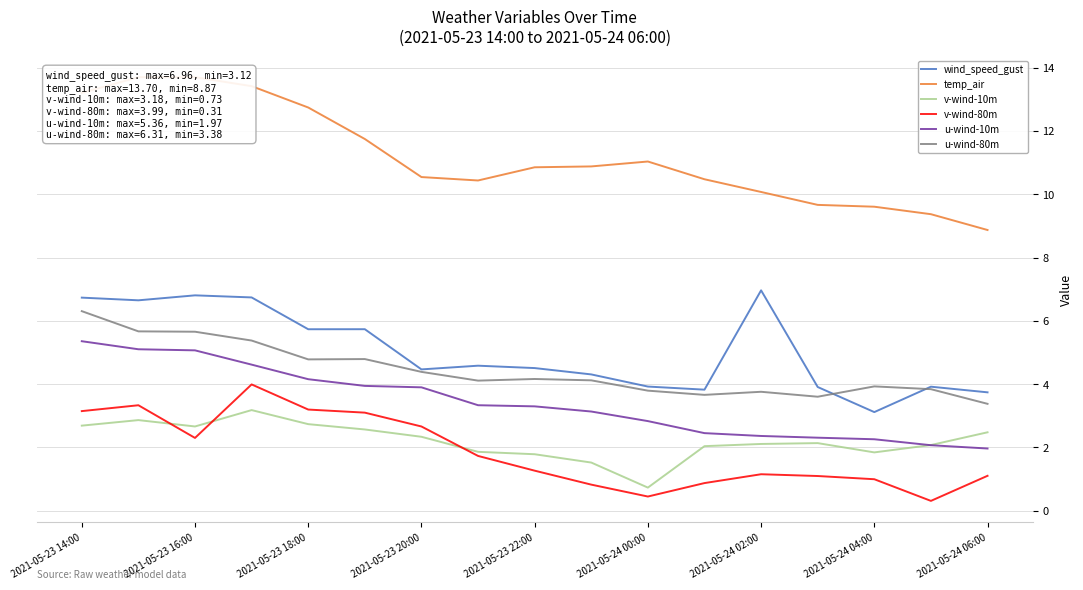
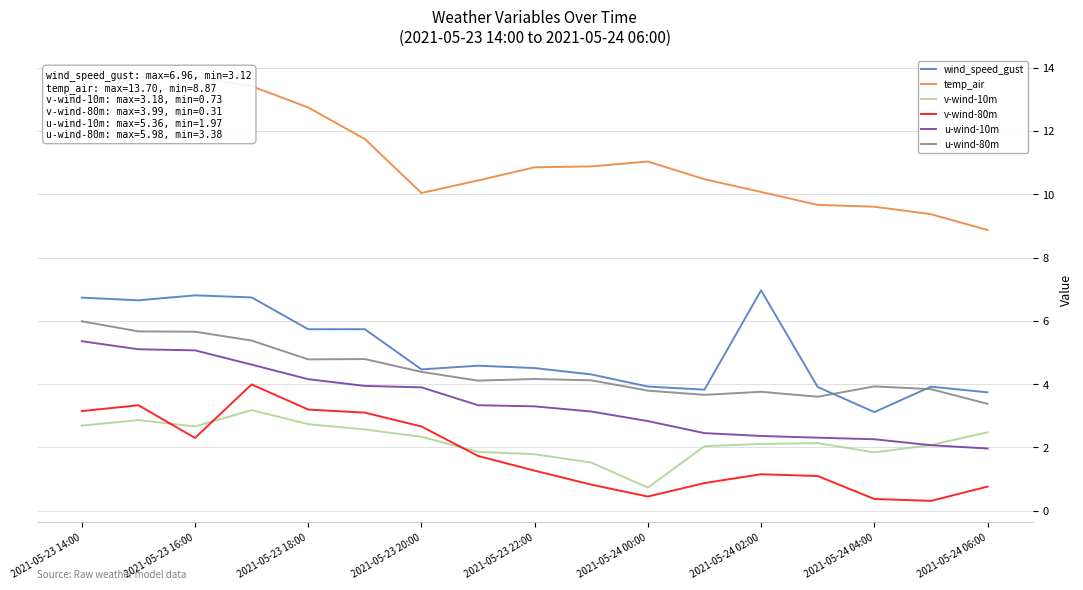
  {
    "wind_speed_gust": {
      "2021-05-23 14:00": "6.7",
      "2021-05-23 16:00": "6.8",
      "2021-05-23 18:00": "5.7",
      "2021-05-23 22:00": "4.5",
      "2021-05-24 00:00": "3.9",
      "2021-05-24 02:00": "7.0",
      "2021-05-24 04:00": "3.1",
      "2021-05-24 06:00": "3.7"
    },
    "temp_air": {
      "2021-05-23 18:00": "12.7",
-     "2021-05-23 20:00": "10.5",
+     "2021-05-23 20:00": "10.0",
      "2021-05-23 22:00": "10.9",
      "2021-05-24 00:00": "11.0",
      "2021-05-24 02:00": "10.1",
      "2021-05-24 04:00": "9.6",
      "2021-05-24 06:00": "8.9"
    },
    "v-wind-10m": {
      "2021-05-23 14:00": "2.7",
      "2021-05-23 16:00": "2.7",
      "2021-05-23 18:00": "2.7",
      "2021-05-23 20:00": "2.3",
      "2021-05-23 22:00": "1.8",
      "2021-05-24 00:00": "0.7",
      "2021-05-24 02:00": "2.1",
      "2021-05-24 04:00": "1.8",
      "2021-05-24 06:00": "2.5"
    },
    "v-wind-80m": {
      "2021-05-23 14:00": "3.1",
      "2021-05-23 16:00": "2.3",
      "2021-05-23 18:00": "3.2",
      "2021-05-23 20:00": "2.7",
      "2021-05-23 22:00": "1.3",
      "2021-05-24 00:00": "0.4",
      "2021-05-24 02:00": "1.2",
-     "2021-05-24 04:00": "1.0",
-     "2021-05-24 06:00": "1.1"
+     "2021-05-24 04:00": "0.4",
+     "2021-05-24 06:00": "0.8"
    },
    "u-wind-10m": {
      "2021-05-23 14:00": "5.4",
      "2021-05-23 16:00": "5.1",
      "2021-05-23 18:00": "4.2",
      "2021-05-23 20:00": "3.9",
      "2021-05-23 22:00": "3.3",
      "2021-05-24 00:00": "2.8",
      "2021-05-24 02:00": "2.4",
      "2021-05-24 04:00": "2.3",
      "2021-05-24 06:00": "2.0"
    },
    "u-wind-80m": {
-     "2021-05-23 14:00": "6.31,"
+     "2021-05-23 14:00": "5.98,"
    }
  }
